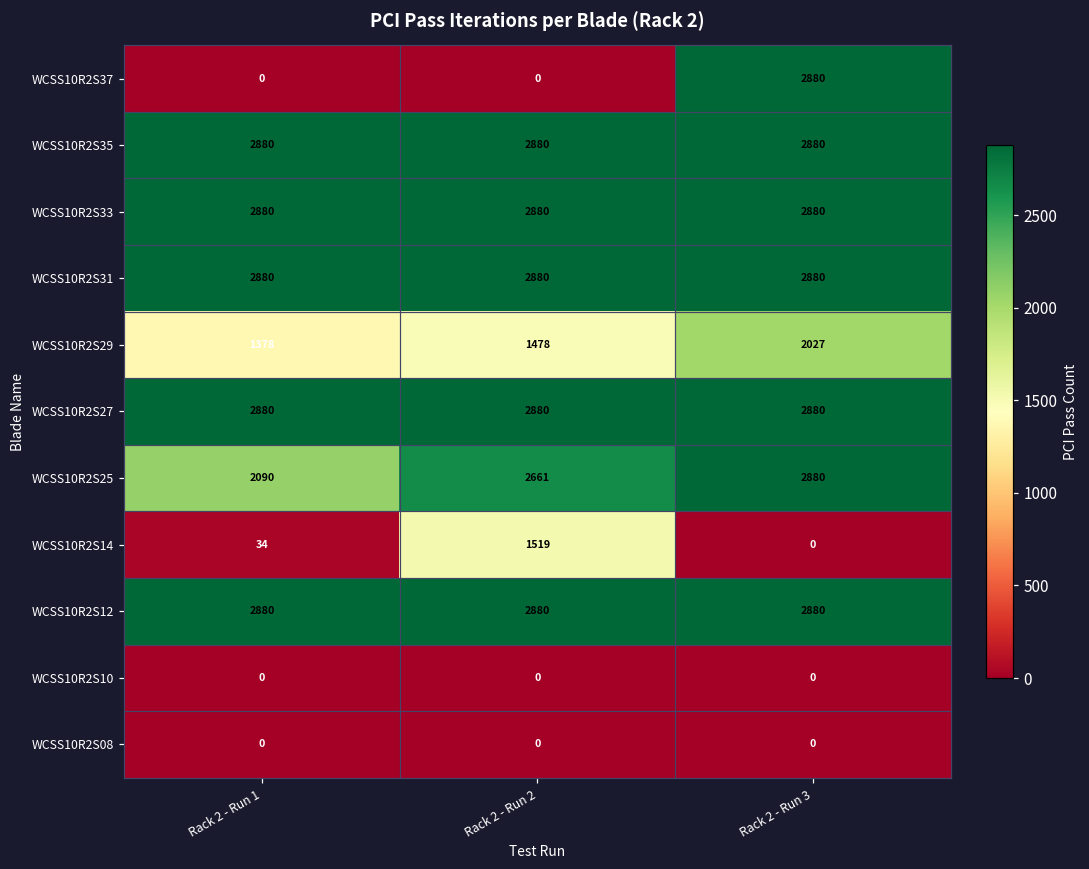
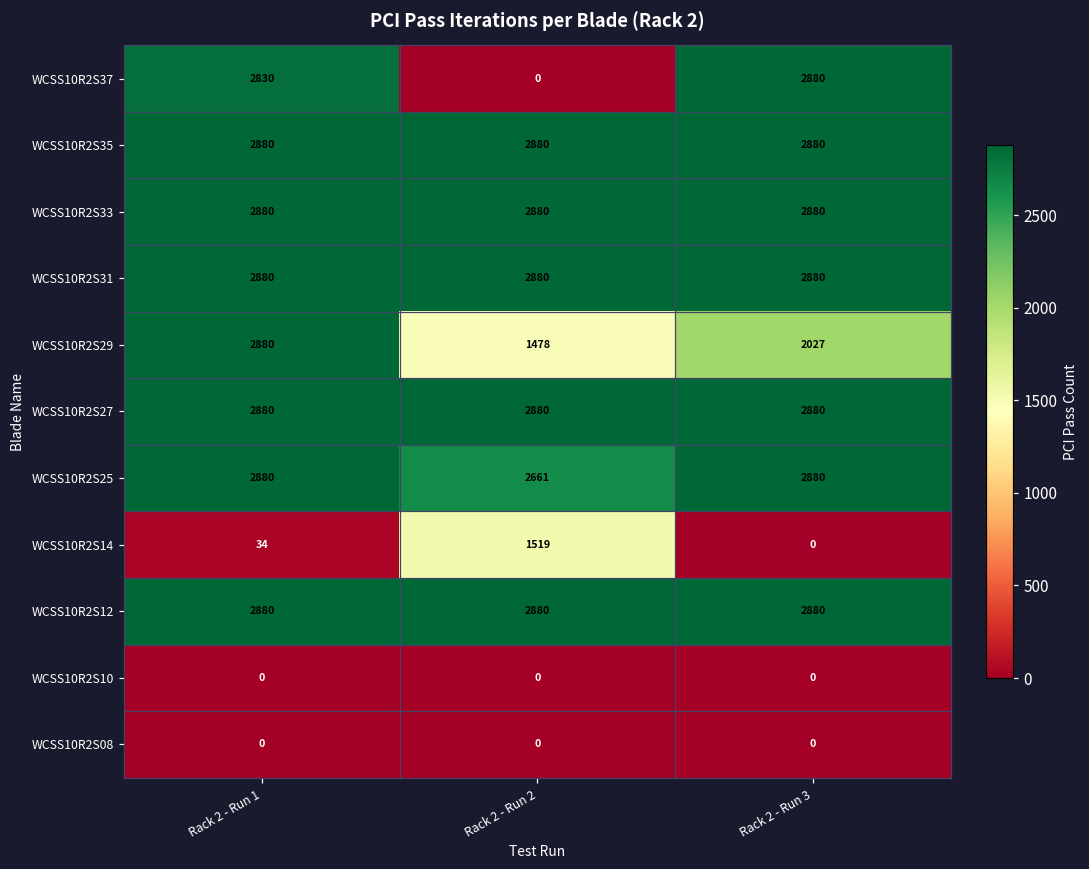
  {
    "WCSS10R2S37": {
-     "Rack 2 - Run 1": 0,
+     "Rack 2 - Run 1": 2830,
      "Rack 2 - Run 2": 0,
      "Rack 2 - Run 3": 2880
    },
    "WCSS10R2S35": {
      "Rack 2 - Run 1": 2880,
      "Rack 2 - Run 2": 2880,
      "Rack 2 - Run 3": 2880
    },
    "WCSS10R2S33": {
      "Rack 2 - Run 1": 2880,
      "Rack 2 - Run 2": 2880,
      "Rack 2 - Run 3": 2880
    },
    "WCSS10R2S31": {
      "Rack 2 - Run 1": 2880,
      "Rack 2 - Run 2": 2880,
      "Rack 2 - Run 3": 2880
    },
    "WCSS10R2S29": {
-     "Rack 2 - Run 1": 1378,
+     "Rack 2 - Run 1": 2880,
      "Rack 2 - Run 2": 1478,
      "Rack 2 - Run 3": 2027
    },
    "WCSS10R2S27": {
      "Rack 2 - Run 1": 2880,
      "Rack 2 - Run 2": 2880,
      "Rack 2 - Run 3": 2880
    },
    "WCSS10R2S25": {
-     "Rack 2 - Run 1": 2090,
+     "Rack 2 - Run 1": 2880,
      "Rack 2 - Run 2": 2661,
      "Rack 2 - Run 3": 2880
    },
    "WCSS10R2S14": {
      "Rack 2 - Run 1": 34,
      "Rack 2 - Run 2": 1519,
      "Rack 2 - Run 3": 0
    },
    "WCSS10R2S12": {
      "Rack 2 - Run 1": 2880,
      "Rack 2 - Run 2": 2880,
      "Rack 2 - Run 3": 2880
    },
    "WCSS10R2S10": {
      "Rack 2 - Run 1": 0,
      "Rack 2 - Run 2": 0,
      "Rack 2 - Run 3": 0
    },
    "WCSS10R2S08": {
      "Rack 2 - Run 1": 0,
      "Rack 2 - Run 2": 0,
      "Rack 2 - Run 3": 0
    }
  }
